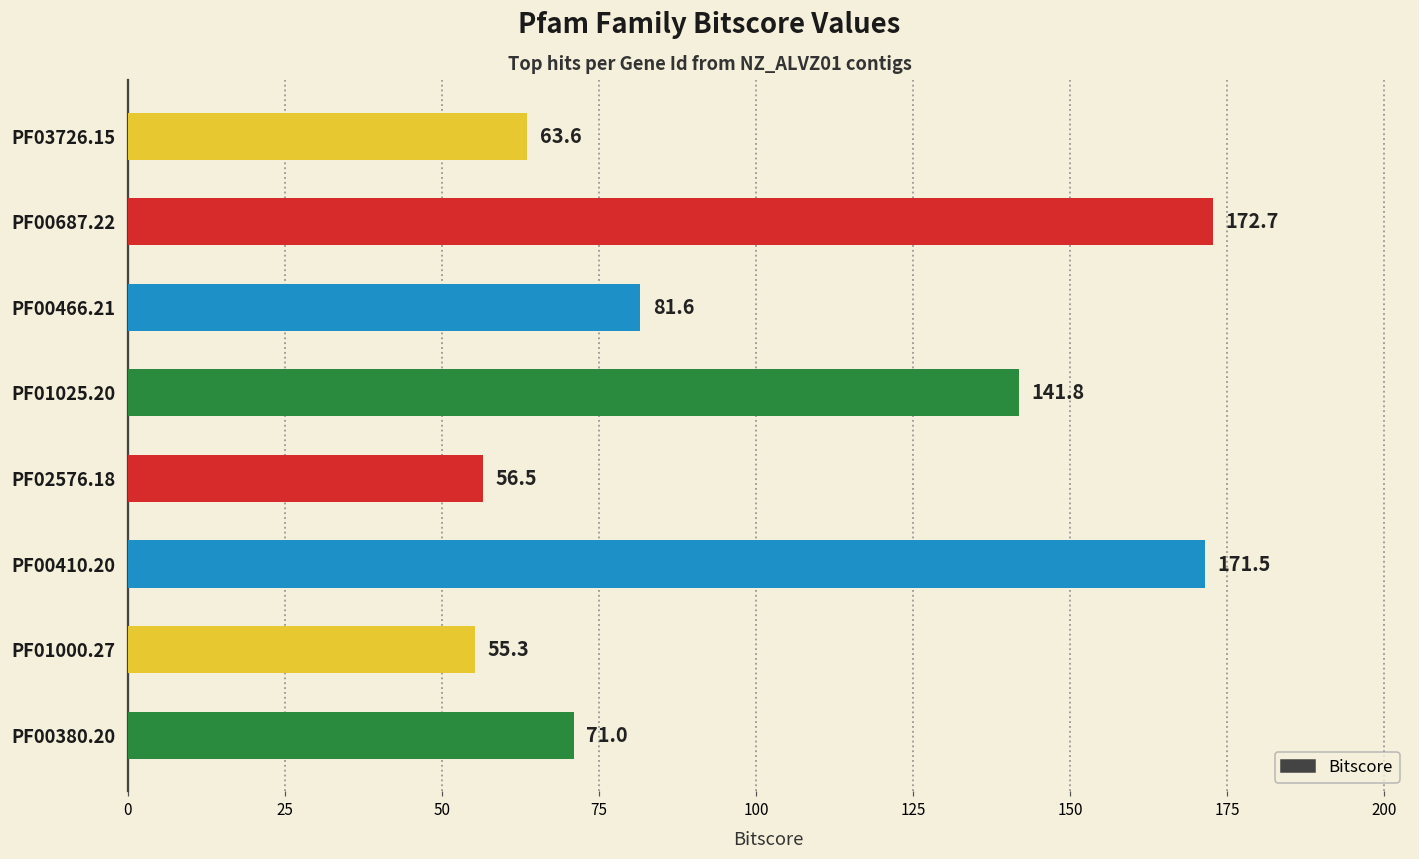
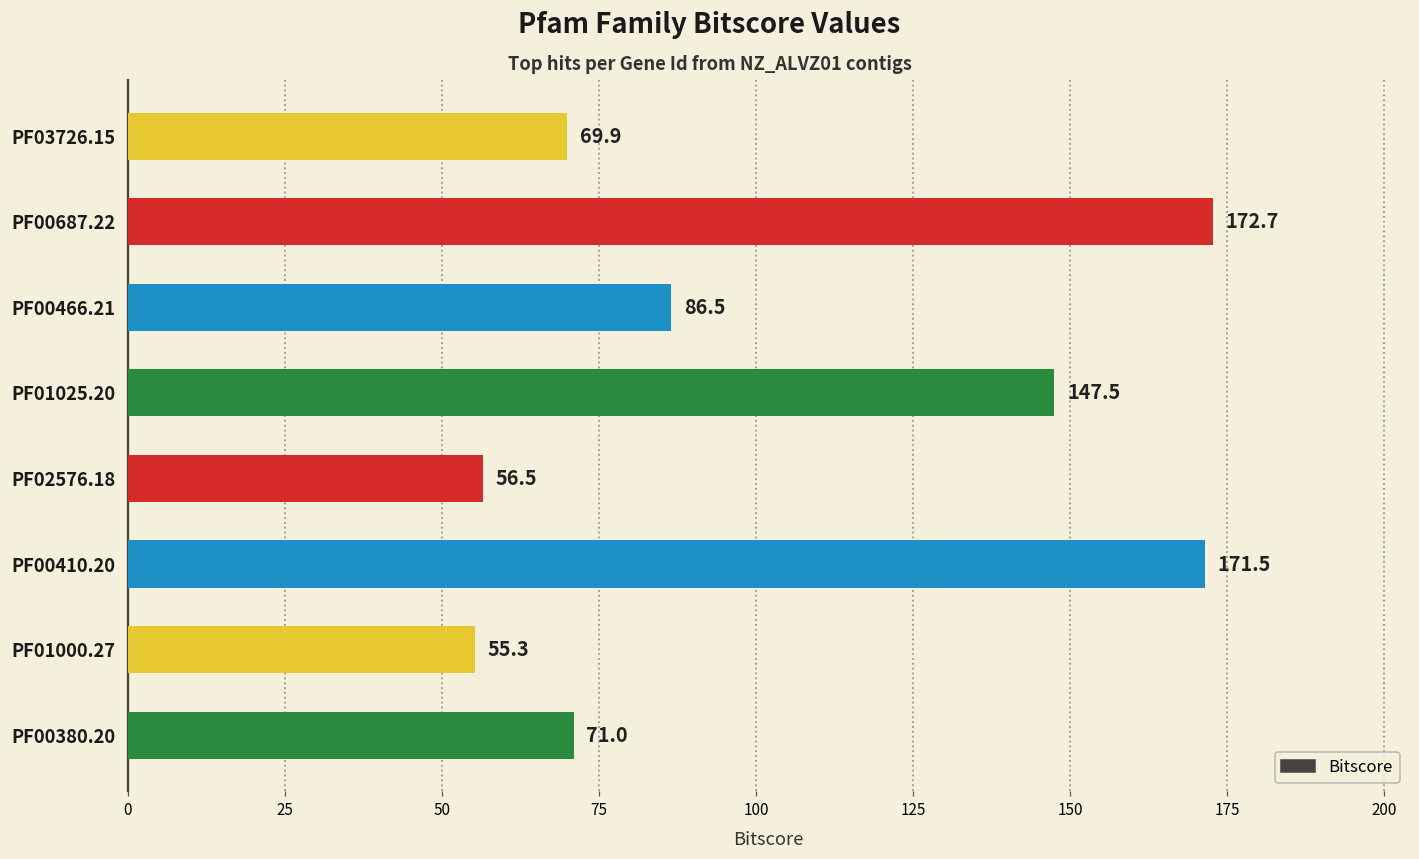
  {
-   "PF03726.15": 63.6,
+   "PF03726.15": 69.9,
    "PF00687.22": 172.7,
-   "PF00466.21": 81.6,
-   "PF01025.20": 141.8,
+   "PF00466.21": 86.5,
+   "PF01025.20": 147.5,
    "PF02576.18": 56.5,
    "PF00410.20": 171.5,
    "PF01000.27": 55.3,
    "PF00380.20": 71.0
  }
